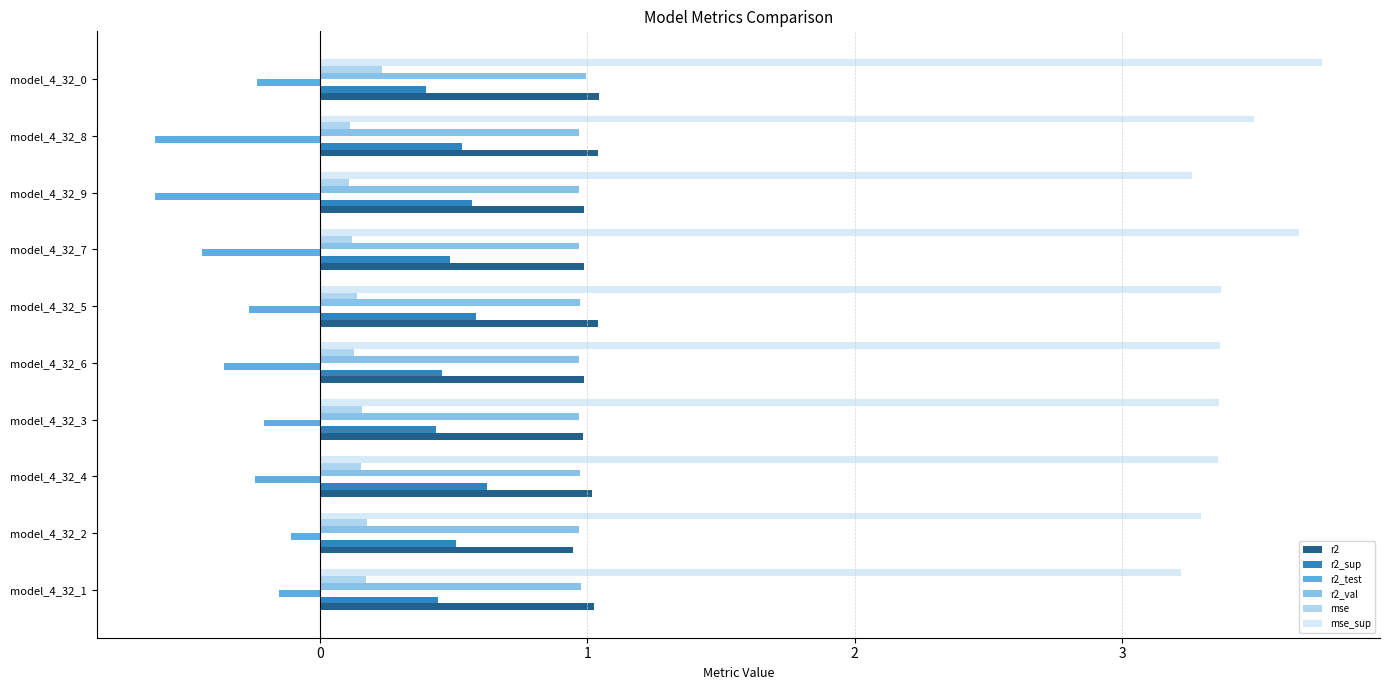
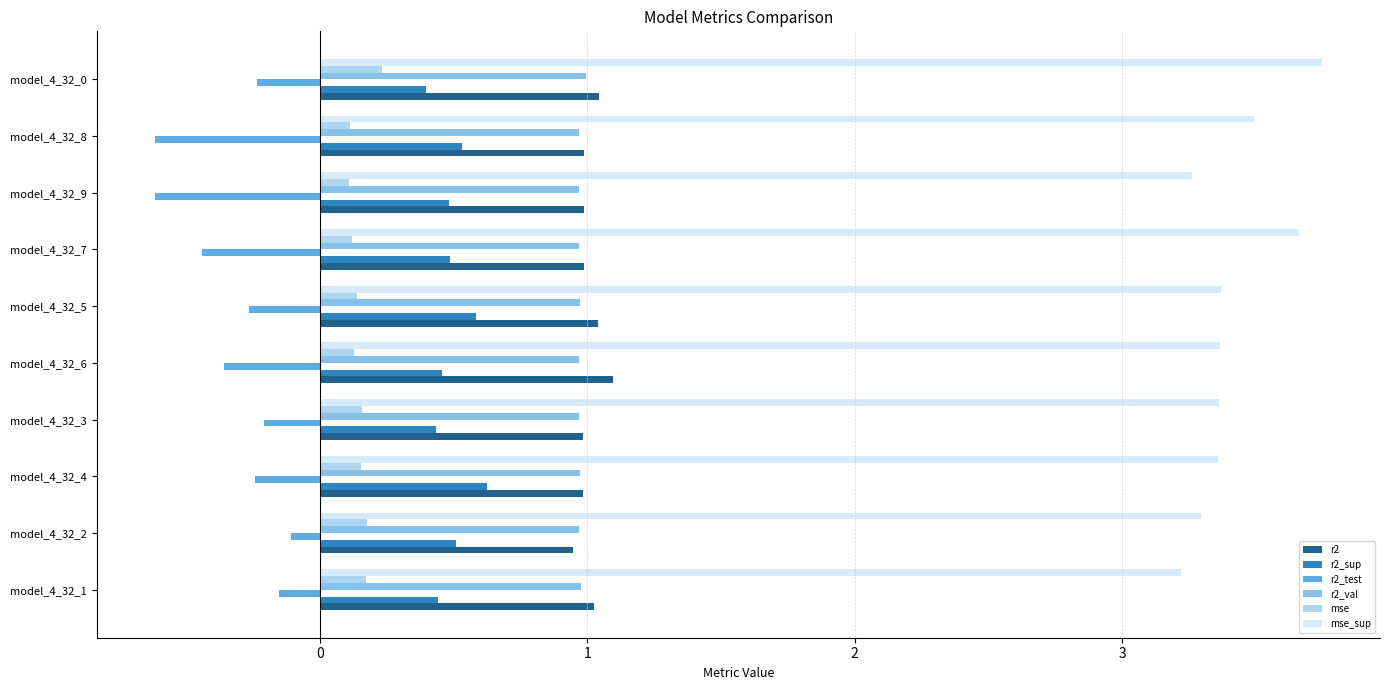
  {
    "r2": {
      "model_4_32_0": 1.04,
-     "model_4_32_8": 1.04,
+     "model_4_32_8": 0.99,
      "model_4_32_9": 0.99,
      "model_4_32_7": 0.99,
      "model_4_32_5": 1.04,
-     "model_4_32_6": 0.99,
+     "model_4_32_6": 1.10,
      "model_4_32_3": 0.98,
-     "model_4_32_4": 1.02,
+     "model_4_32_4": 0.98,
      "model_4_32_2": 0.95,
      "model_4_32_1": 1.03
    },
    "r2_sup": {
      "model_4_32_0": 0.40,
      "model_4_32_8": 0.53,
-     "model_4_32_9": 0.57,
+     "model_4_32_9": 0.48,
      "model_4_32_7": 0.49,
      "model_4_32_5": 0.58,
      "model_4_32_6": 0.46,
      "model_4_32_3": 0.43,
      "model_4_32_4": 0.62,
      "model_4_32_2": 0.51,
      "model_4_32_1": 0.44
    }
  }
